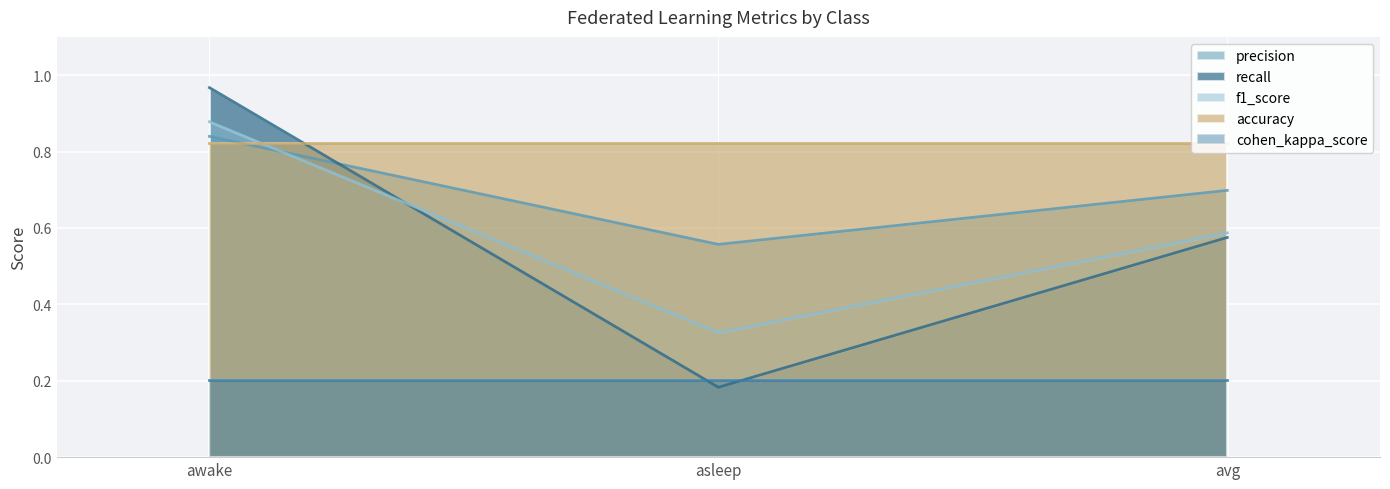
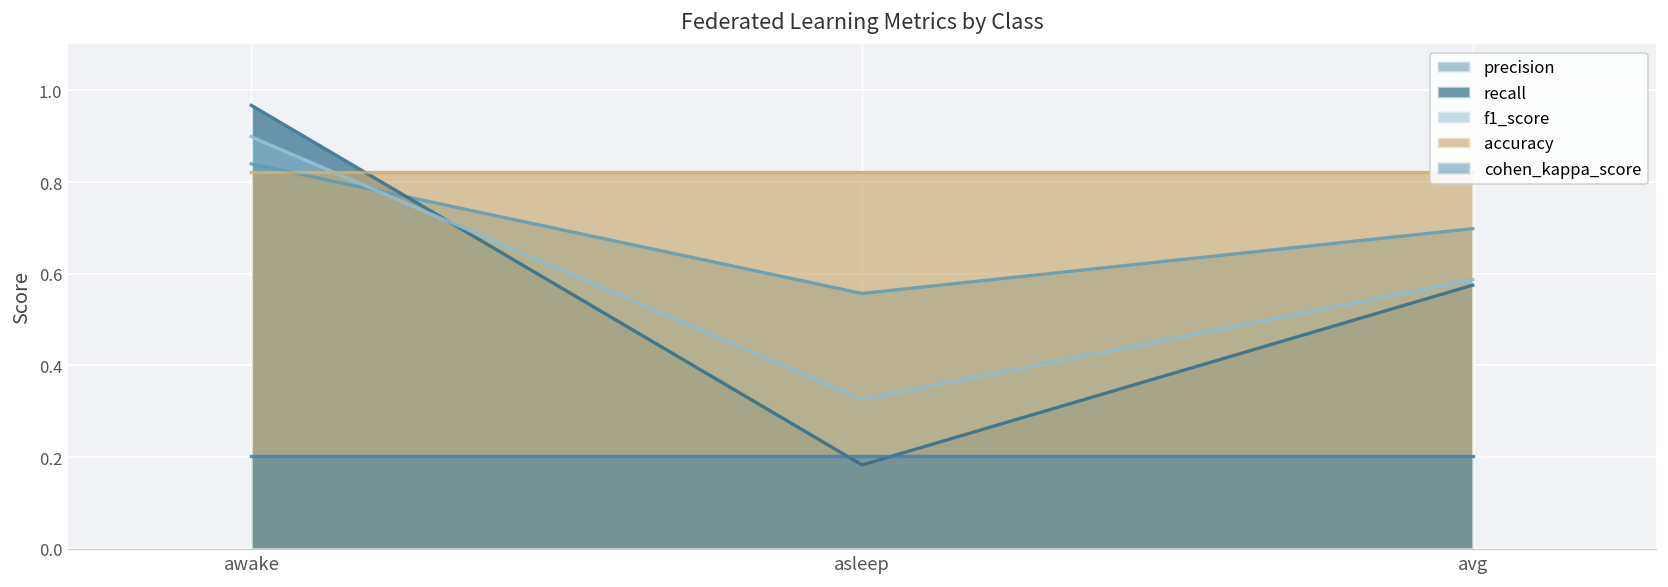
  {
    "f1_score": {
-     "awake": 0.88,
+     "awake": 0.90,
      "asleep": 0.33,
      "avg": 0.59
    },
    "accuracy": {
      "awake": 0.82,
      "asleep": 0.82
    }
  }
